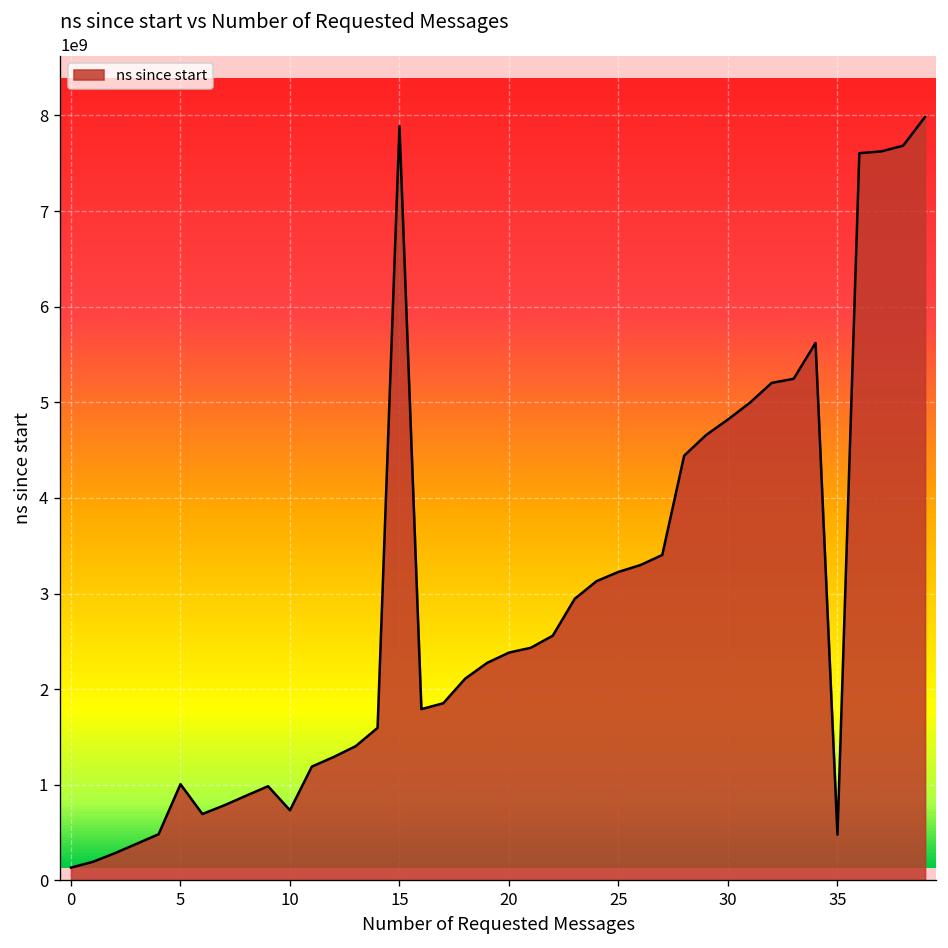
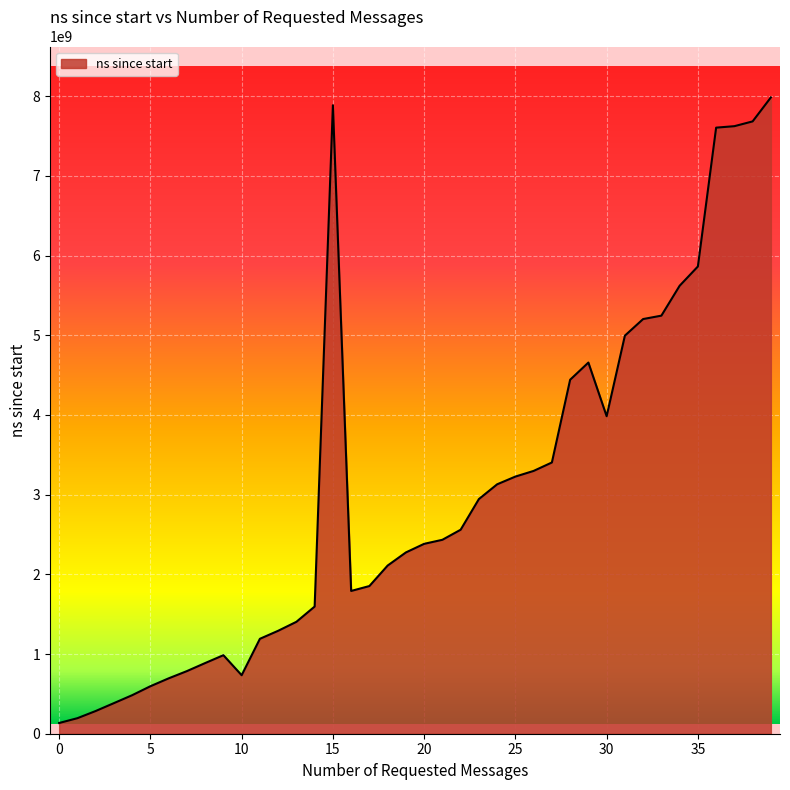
  {
    "0": 100000000,
-   "5": 1000000000,
+   "5": 600000000,
    "10": 700000000,
    "15": 7900000000,
    "20": 2400000000,
    "25": 3200000000,
-   "30": 4800000000,
-   "35": 500000000
+   "30": 4000000000,
+   "35": 5900000000
  }
